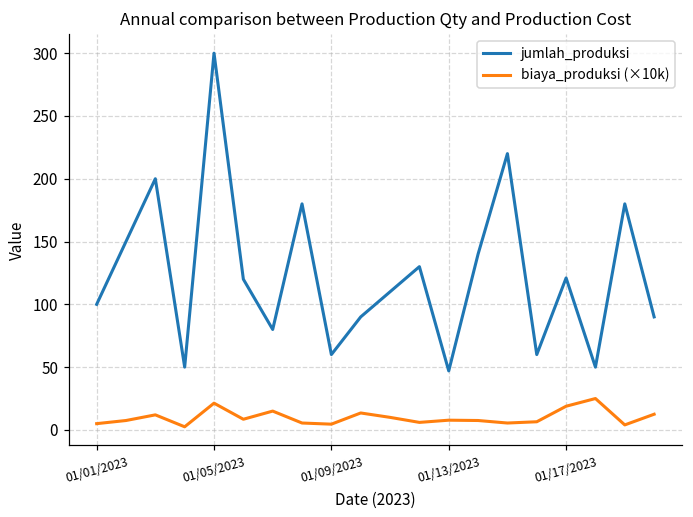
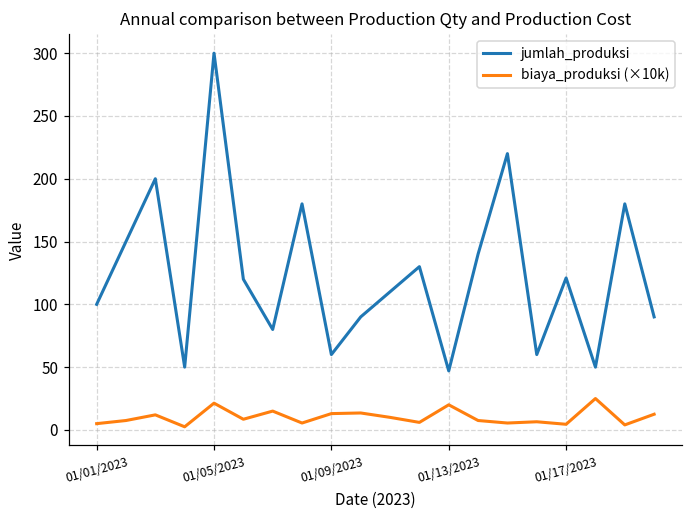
  {
    "jumlah_produksi": {
      "01/01/2023": 100,
      "01/05/2023": 300,
      "01/09/2023": 60,
      "01/13/2023": 47,
      "01/17/2023": 121
    },
    "biaya_produksi (×10k)": {
      "01/01/2023": 5,
      "01/05/2023": 21,
-     "01/09/2023": 5,
-     "01/13/2023": 8,
-     "01/17/2023": 19
+     "01/09/2023": 13,
+     "01/13/2023": 20,
+     "01/17/2023": 5
    }
  }
